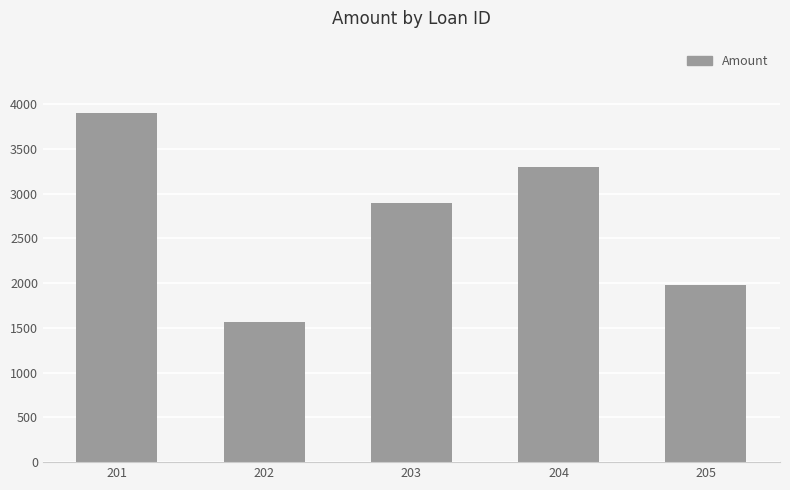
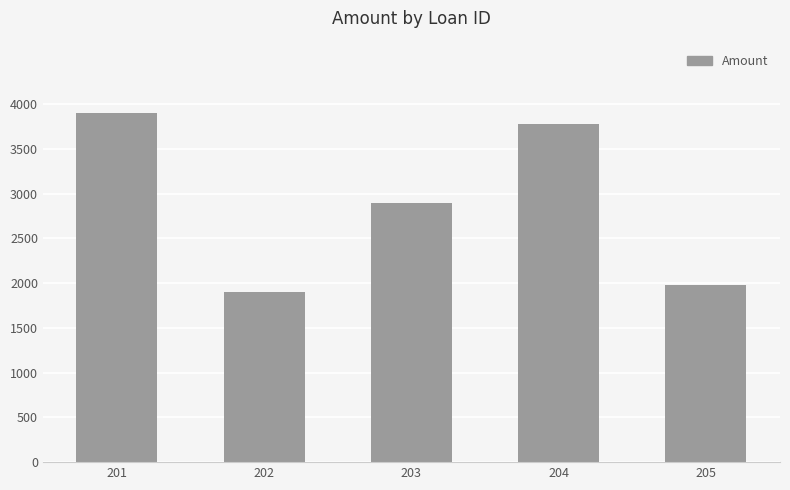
  {
    "201": 3900,
-   "202": 1600,
+   "202": 1900,
    "203": 2900,
-   "204": 3300,
+   "204": 3800,
    "205": 2000
  }
